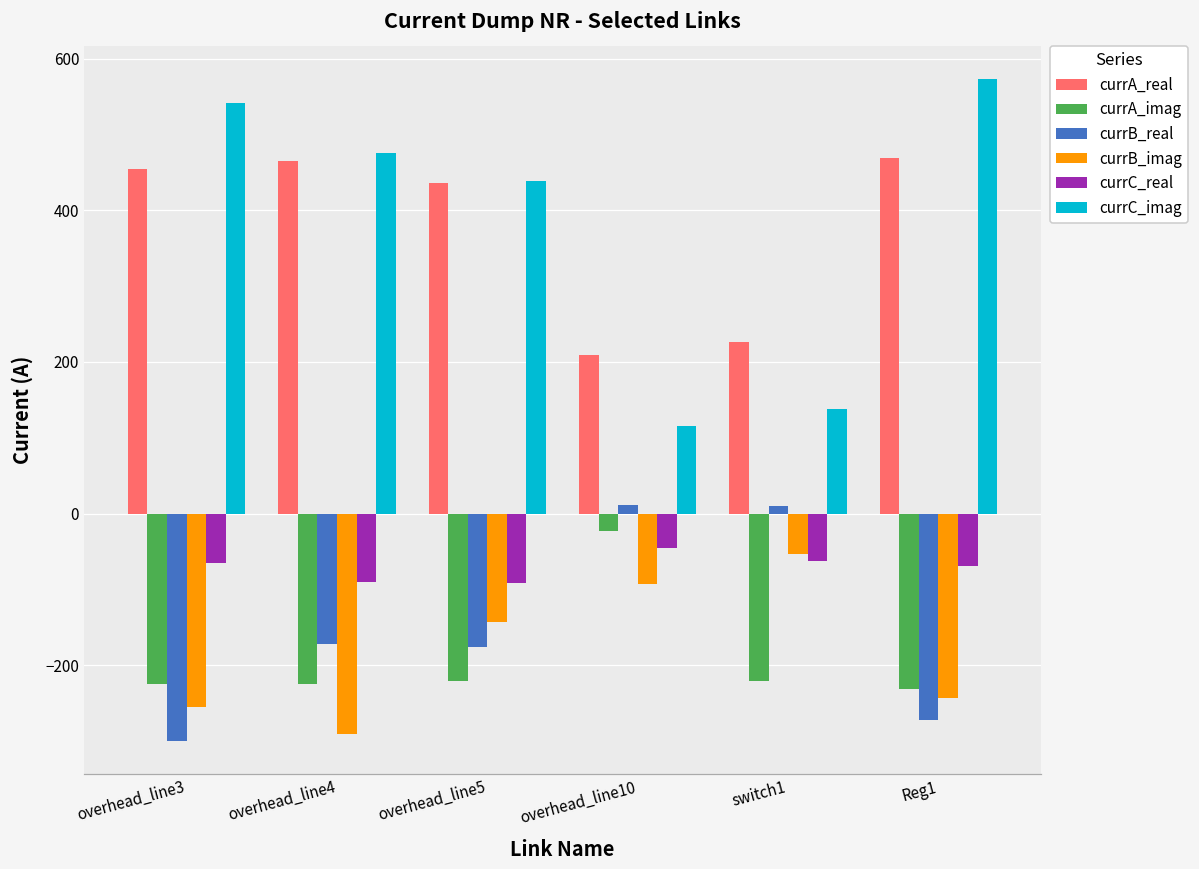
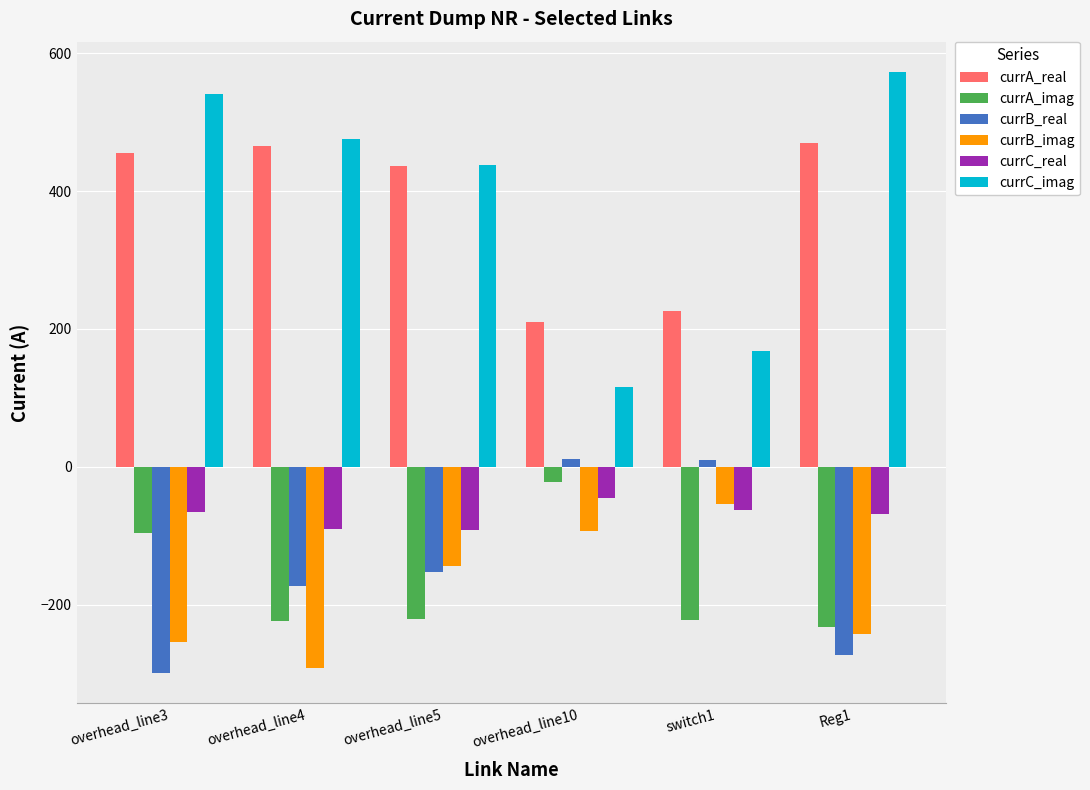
  {
    "currA_real": {
      "overhead_line3": 450,
      "overhead_line4": 470,
      "overhead_line5": 440,
      "overhead_line10": 210,
      "switch1": 230,
      "Reg1": 470
    },
    "currA_imag": {
-     "overhead_line3": -220,
+     "overhead_line3": -100,
      "overhead_line4": -220,
      "overhead_line5": -220,
      "overhead_line10": -20,
      "switch1": -220,
      "Reg1": -230
    },
    "currB_real": {
      "overhead_line3": -300,
      "overhead_line4": -170,
-     "overhead_line5": -180,
+     "overhead_line5": -150,
      "overhead_line10": 10,
      "switch1": 10,
      "Reg1": -270
    },
    "currB_imag": {
      "overhead_line3": -250,
      "overhead_line4": -290,
      "overhead_line5": -140,
      "overhead_line10": -90,
      "switch1": -50,
      "Reg1": -240
    },
    "currC_real": {
      "overhead_line3": -60,
      "overhead_line4": -90,
      "overhead_line5": -90,
      "overhead_line10": -50,
      "switch1": -60,
      "Reg1": -70
    },
    "currC_imag": {
      "overhead_line3": 540,
      "overhead_line4": 480,
      "overhead_line5": 440,
      "overhead_line10": 120,
-     "switch1": 140,
+     "switch1": 170,
      "Reg1": 570
    }
  }
